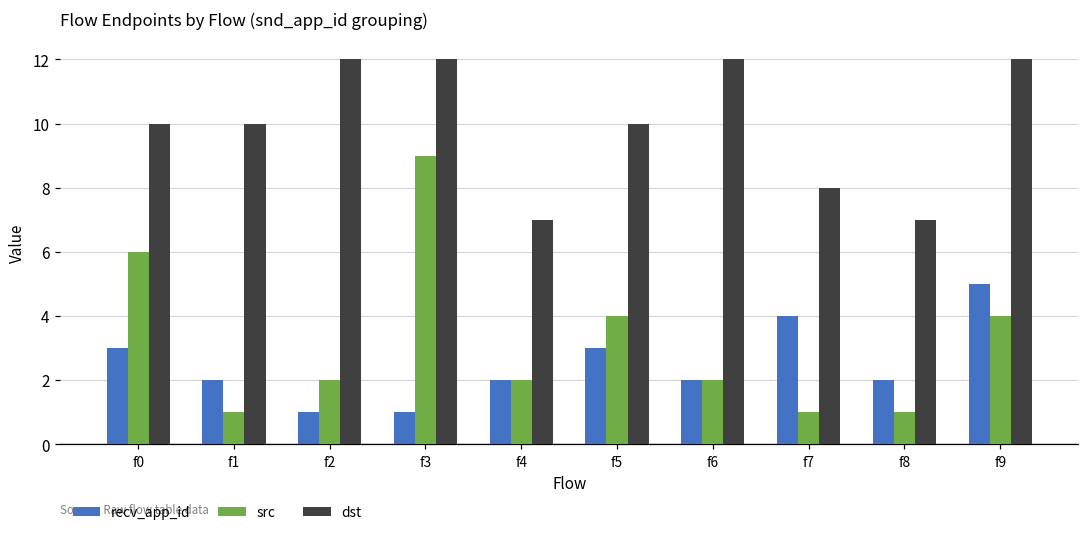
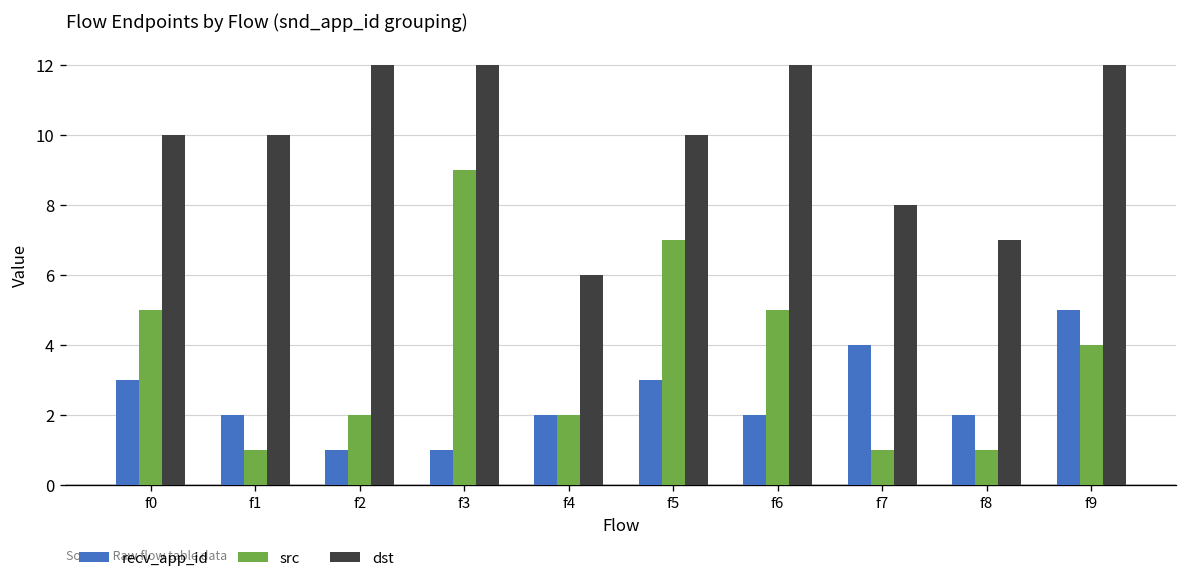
  {
    "recv_app_id": {
      "f0": 3,
      "f1": 2,
      "f2": 1,
      "f3": 1,
      "f4": 2,
      "f5": 3,
      "f6": 2,
      "f7": 4,
      "f8": 2,
      "f9": 5
    },
    "src": {
-     "f0": 6,
+     "f0": 5,
      "f1": 1,
      "f2": 2,
      "f3": 9,
      "f4": 2,
-     "f5": 4,
-     "f6": 2,
+     "f5": 7,
+     "f6": 5,
      "f7": 1,
      "f8": 1,
      "f9": 4
    },
    "dst": {
      "f0": 10,
      "f1": 10,
      "f2": 12,
      "f3": 12,
-     "f4": 7,
+     "f4": 6,
      "f5": 10,
      "f6": 12,
      "f7": 8,
      "f8": 7,
      "f9": 12
    }
  }
